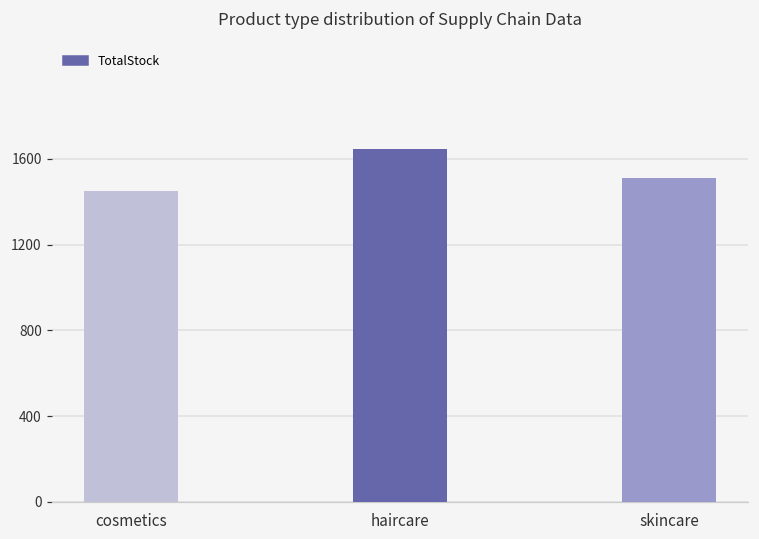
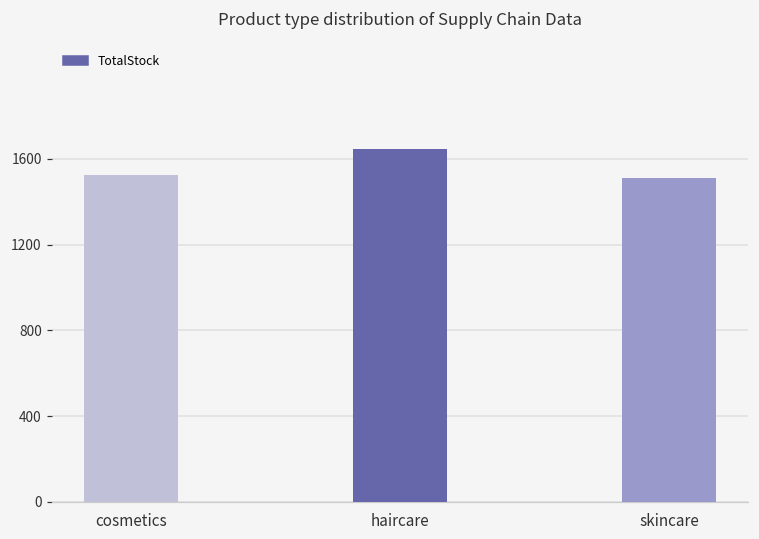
  {
-   "cosmetics": 1450,
+   "cosmetics": 1530,
    "haircare": 1640,
    "skincare": 1510
  }
